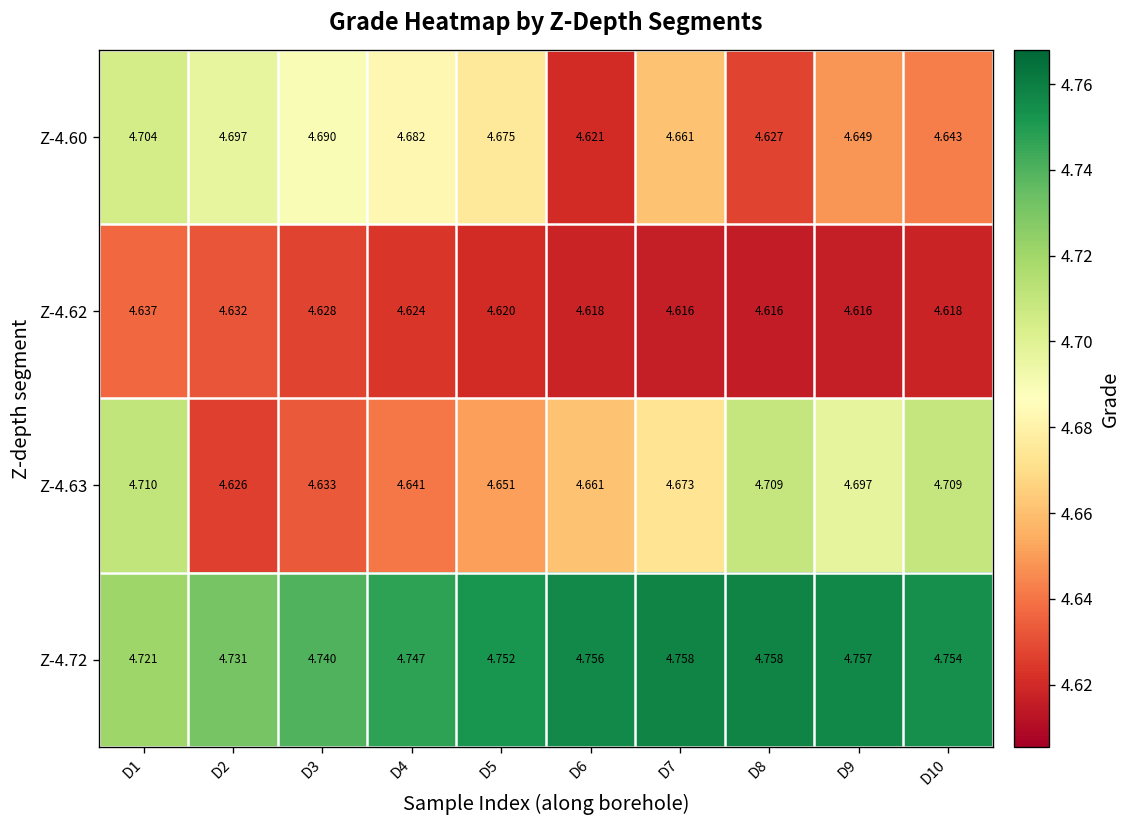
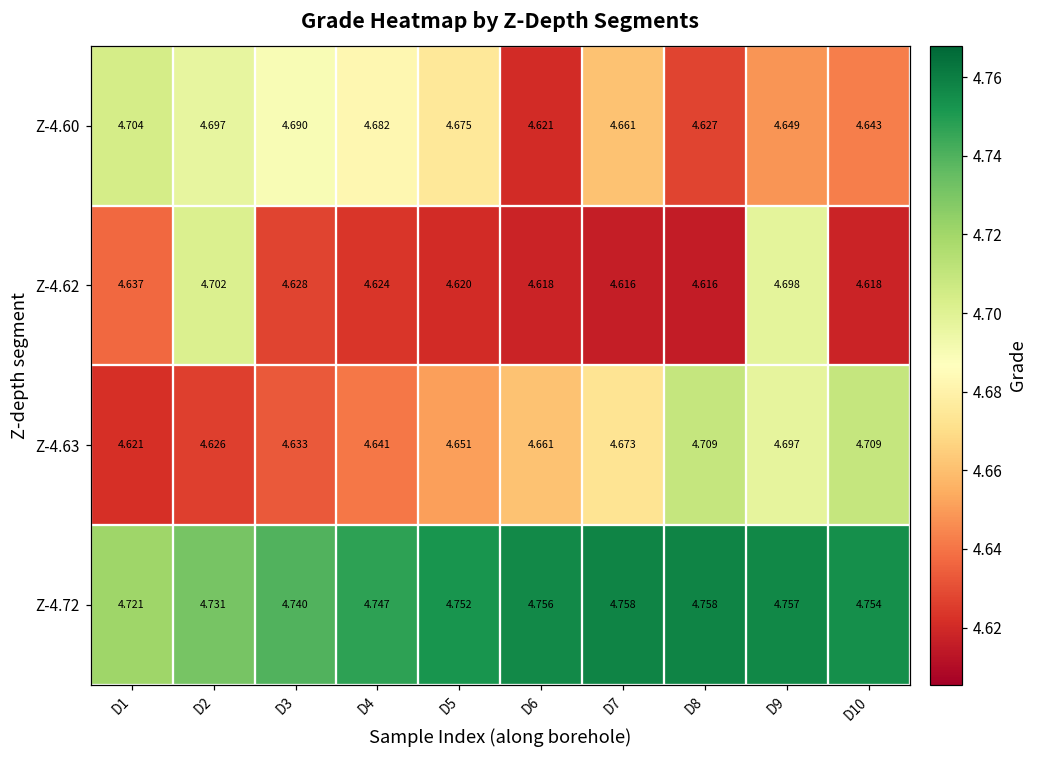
  {
    "Z-4.60": {
      "D1": 4.704,
      "D2": 4.697,
      "D3": 4.690,
      "D4": 4.682,
      "D5": 4.675,
      "D6": 4.621,
      "D7": 4.661,
      "D8": 4.627,
      "D9": 4.649,
      "D10": 4.643
    },
    "Z-4.62": {
      "D1": 4.637,
-     "D2": 4.632,
+     "D2": 4.702,
      "D3": 4.628,
      "D4": 4.624,
      "D5": 4.620,
      "D6": 4.618,
      "D7": 4.616,
      "D8": 4.616,
-     "D9": 4.616,
+     "D9": 4.698,
      "D10": 4.618
    },
    "Z-4.63": {
-     "D1": 4.710,
+     "D1": 4.621,
      "D2": 4.626,
      "D3": 4.633,
      "D4": 4.641,
      "D5": 4.651,
      "D6": 4.661,
      "D7": 4.673,
      "D8": 4.709,
      "D9": 4.697,
      "D10": 4.709
    },
    "Z-4.72": {
      "D1": 4.721,
      "D2": 4.731,
      "D3": 4.740,
      "D4": 4.747,
      "D5": 4.752,
      "D6": 4.756,
      "D7": 4.758,
      "D8": 4.758,
      "D9": 4.757,
      "D10": 4.754
    }
  }
